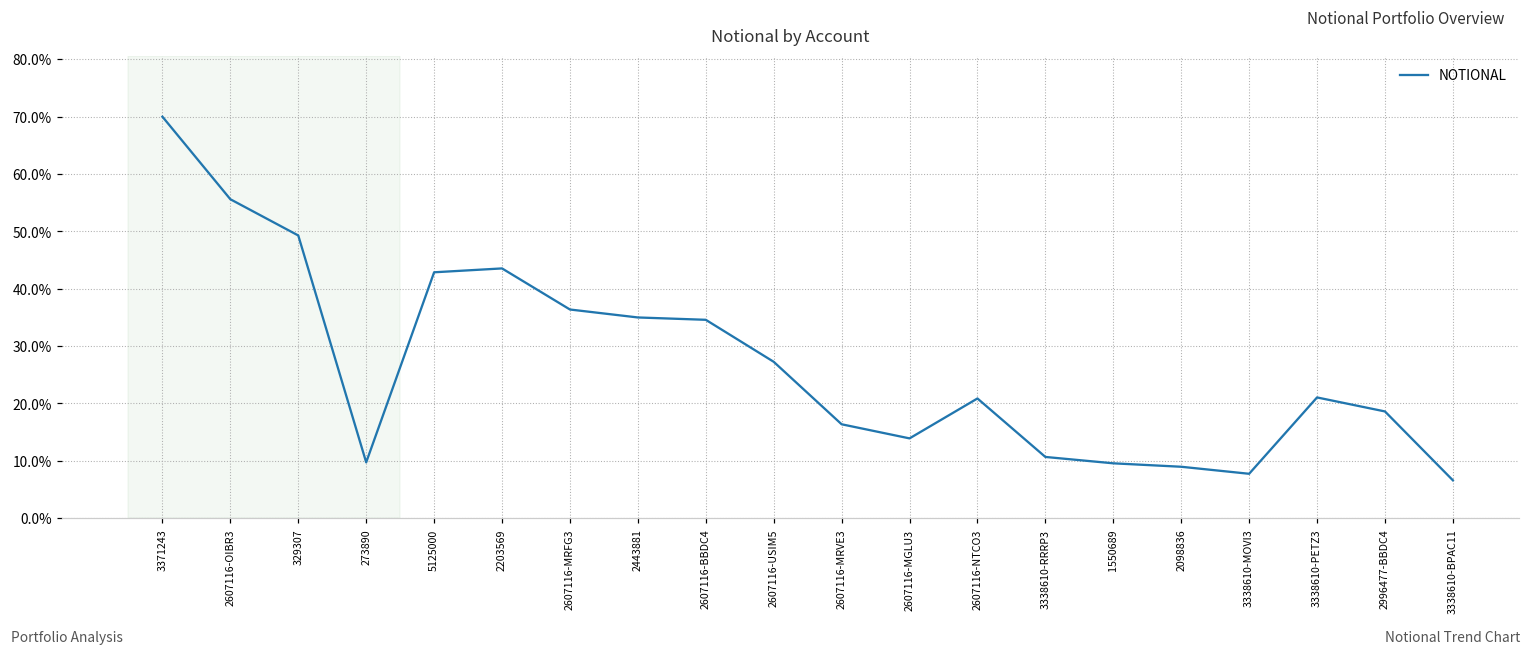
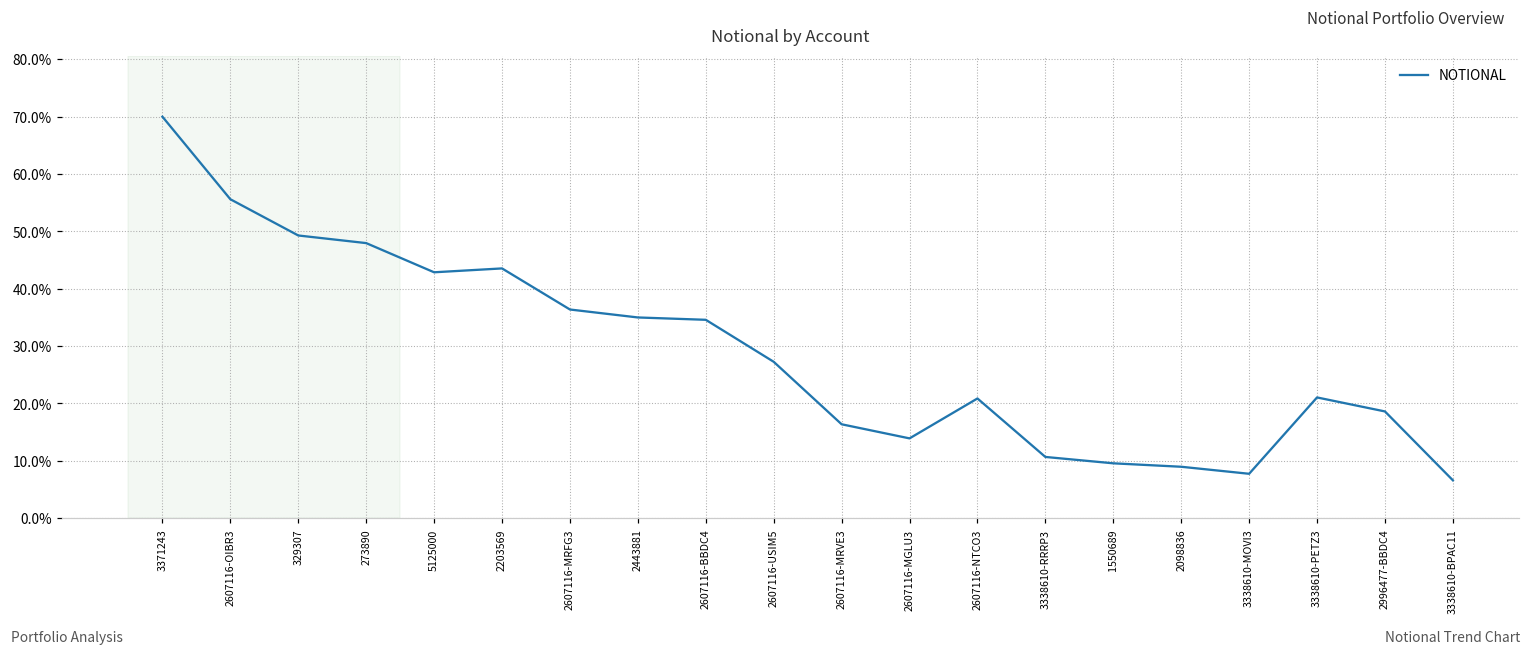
  {
    "3371243": "70%",
    "2607116-OIBR3": "56%",
    "329307": "49%",
-   "273890": "10%",
+   "273890": "48%",
    "5125000": "43%",
    "2203569": "44%",
    "2607116-MRFG3": "36%",
    "2443881": "35%",
    "2607116-BBDC4": "35%",
    "2607116-USIM5": "27%",
    "2607116-MRVE3": "16%",
    "2607116-MGLU3": "14%",
    "2607116-NTCO3": "21%",
    "3338610-RRRP3": "11%",
    "1550689": "10%",
    "2098836": "9%",
    "3338610-MOVI3": "8%",
    "3338610-PETZ3": "21%",
    "2996477-BBDC4": "19%",
    "3338610-BPAC11": "7%"
  }
